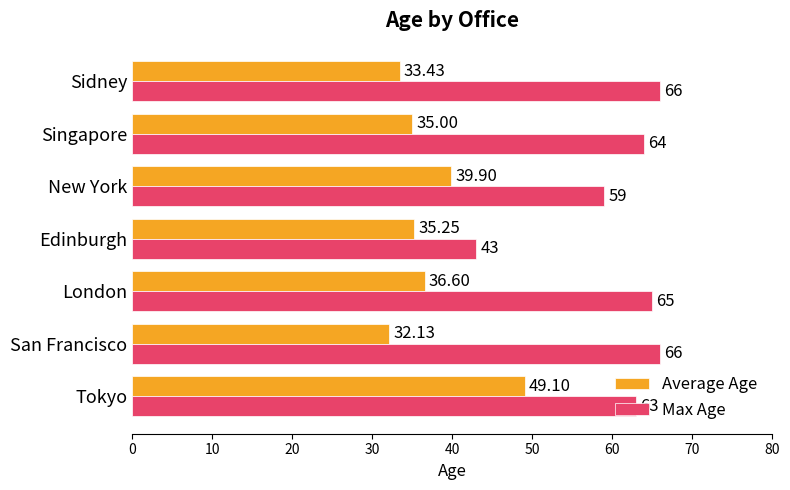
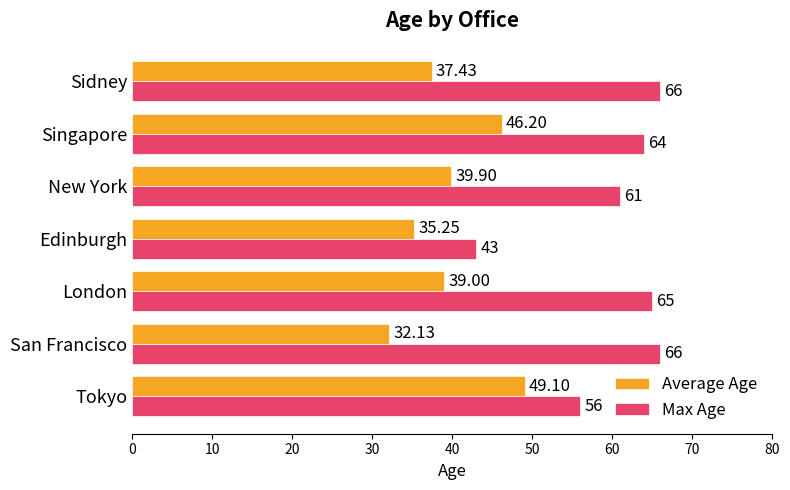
  {
    "Average Age": {
-     "Sidney": 33.43,
-     "Singapore": 35.00,
+     "Sidney": 37.43,
+     "Singapore": 46.20,
      "New York": 39.90,
      "Edinburgh": 35.25,
-     "London": 36.60,
+     "London": 39.00,
      "San Francisco": 32.13,
      "Tokyo": 49.10
    },
    "Max Age": {
      "Sidney": 66,
      "Singapore": 64,
-     "New York": 59,
+     "New York": 61,
      "Edinburgh": 43,
      "London": 65,
      "San Francisco": 66,
-     "Tokyo": 63
+     "Tokyo": 56
    }
  }
